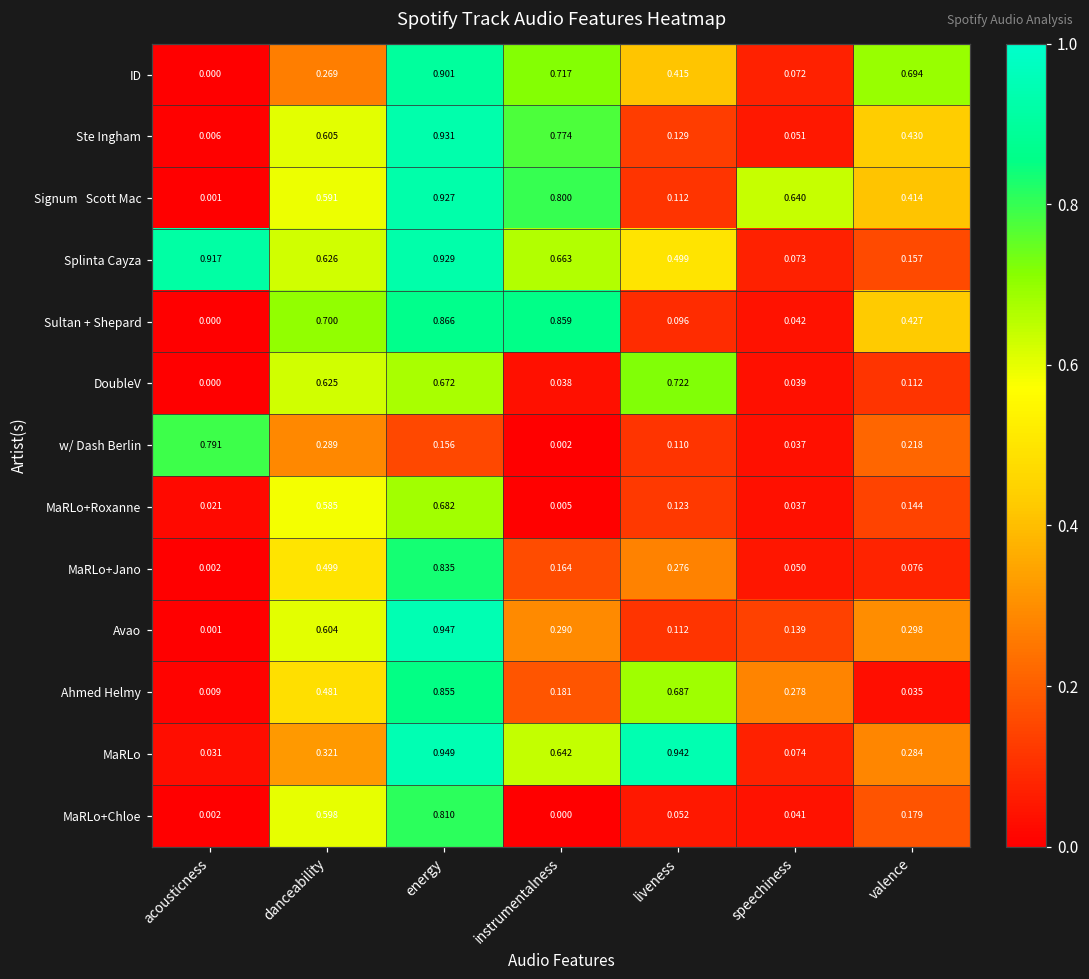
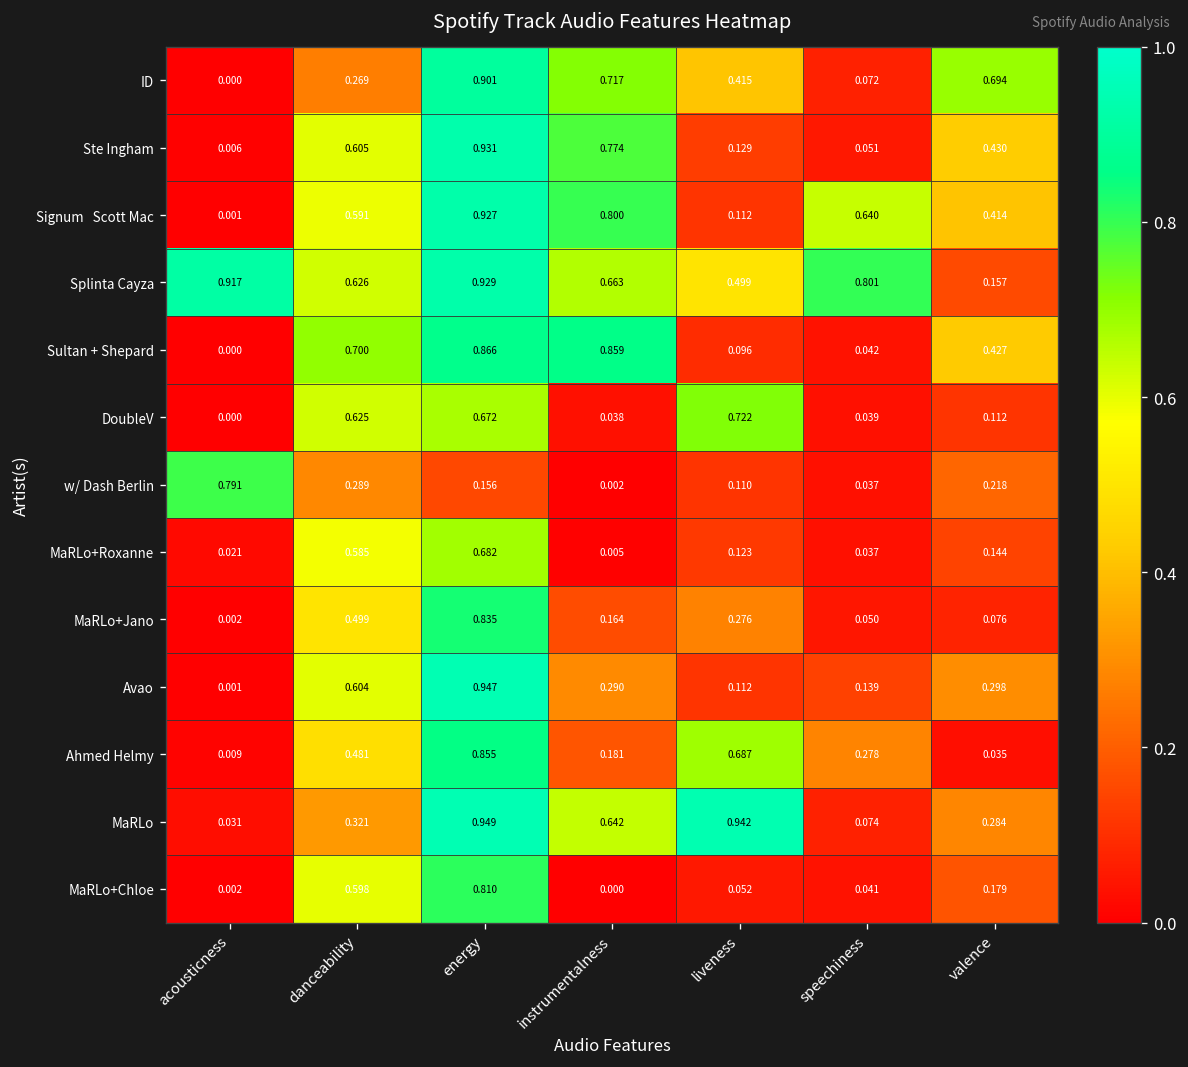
  {
    "ID": {
      "acousticness": 0.000,
      "danceability": 0.269,
      "energy": 0.901,
      "instrumentalness": 0.717,
      "liveness": 0.415,
      "speechiness": 0.072,
      "valence": 0.694
    },
    "Ste Ingham": {
      "acousticness": 0.006,
      "danceability": 0.605,
      "energy": 0.931,
      "instrumentalness": 0.774,
      "liveness": 0.129,
      "speechiness": 0.051,
      "valence": 0.430
    },
    "Signum Scott Mac": {
      "acousticness": 0.001,
      "danceability": 0.591,
      "energy": 0.927,
      "instrumentalness": 0.800,
      "liveness": 0.112,
      "speechiness": 0.640,
      "valence": 0.414
    },
    "Splinta Cayza": {
      "acousticness": 0.917,
      "danceability": 0.626,
      "energy": 0.929,
      "instrumentalness": 0.663,
      "liveness": 0.499,
-     "speechiness": 0.073,
+     "speechiness": 0.801,
      "valence": 0.157
    },
    "Sultan + Shepard": {
      "acousticness": 0.000,
      "danceability": 0.700,
      "energy": 0.866,
      "instrumentalness": 0.859,
      "liveness": 0.096,
      "speechiness": 0.042,
      "valence": 0.427
    },
    "DoubleV": {
      "acousticness": 0.000,
      "danceability": 0.625,
      "energy": 0.672,
      "instrumentalness": 0.038,
      "liveness": 0.722,
      "speechiness": 0.039,
      "valence": 0.112
    },
    "w/ Dash Berlin": {
      "acousticness": 0.791,
      "danceability": 0.289,
      "energy": 0.156,
      "instrumentalness": 0.002,
      "liveness": 0.110,
      "speechiness": 0.037,
      "valence": 0.218
    },
    "MaRLo+Roxanne": {
      "acousticness": 0.021,
      "danceability": 0.585,
      "energy": 0.682,
      "instrumentalness": 0.005,
      "liveness": 0.123,
      "speechiness": 0.037,
      "valence": 0.144
    },
    "MaRLo+Jano": {
      "acousticness": 0.002,
      "danceability": 0.499,
      "energy": 0.835,
      "instrumentalness": 0.164,
      "liveness": 0.276,
      "speechiness": 0.050,
      "valence": 0.076
    },
    "Avao": {
      "acousticness": 0.001,
      "danceability": 0.604,
      "energy": 0.947,
      "instrumentalness": 0.290,
      "liveness": 0.112,
      "speechiness": 0.139,
      "valence": 0.298
    },
    "Ahmed Helmy": {
      "acousticness": 0.009,
      "danceability": 0.481,
      "energy": 0.855,
      "instrumentalness": 0.181,
      "liveness": 0.687,
      "speechiness": 0.278,
      "valence": 0.035
    },
    "MaRLo": {
      "acousticness": 0.031,
      "danceability": 0.321,
      "energy": 0.949,
      "instrumentalness": 0.642,
      "liveness": 0.942,
      "speechiness": 0.074,
      "valence": 0.284
    },
    "MaRLo+Chloe": {
      "acousticness": 0.002,
      "danceability": 0.598,
      "energy": 0.810,
      "instrumentalness": 0.000,
      "liveness": 0.052,
      "speechiness": 0.041,
      "valence": 0.179
    }
  }
